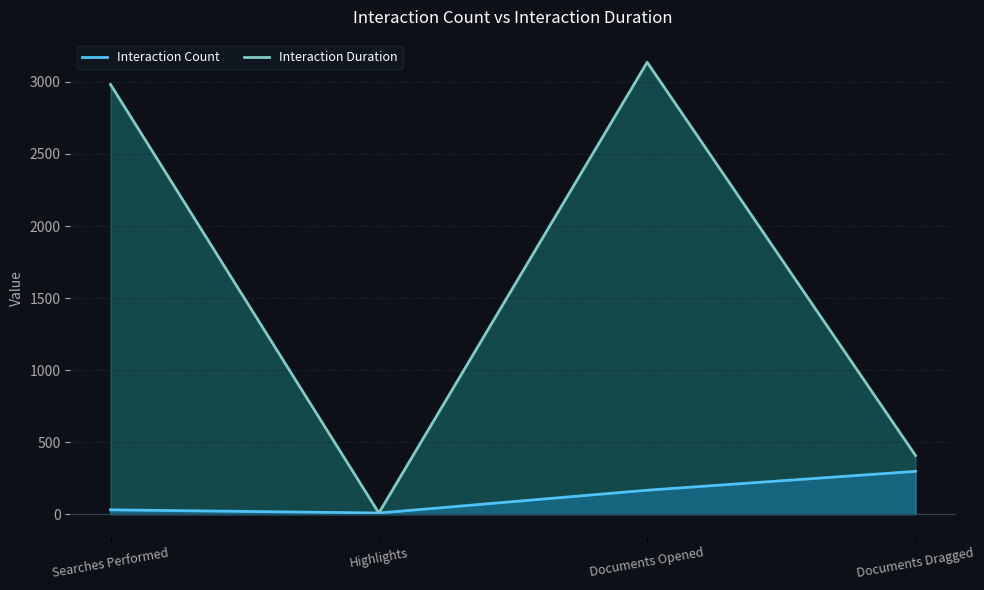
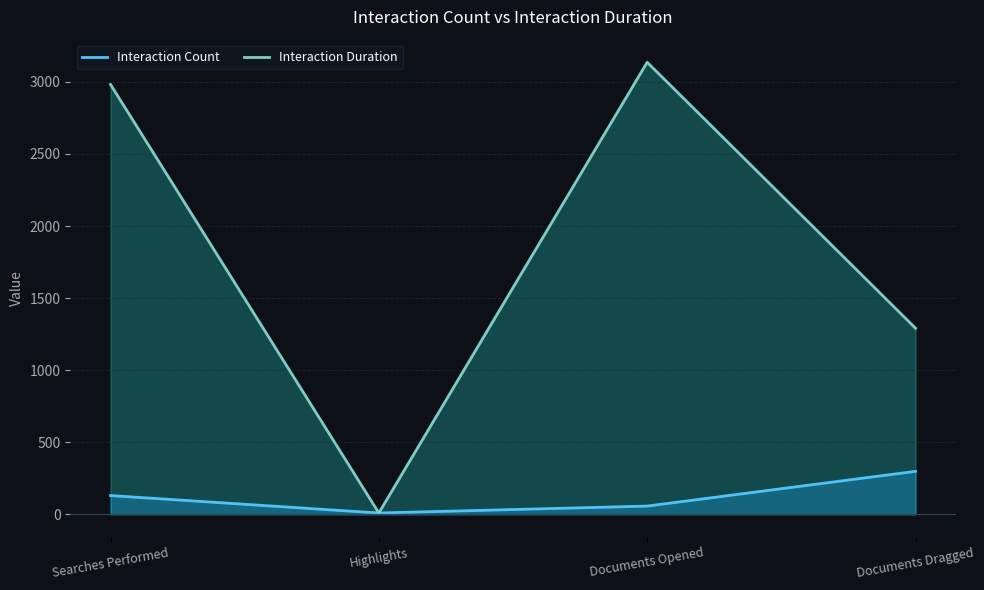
  {
    "Interaction Count": {
-     "Searches Performed": 30,
-     "Documents Opened": 170,
+     "Searches Performed": 130,
+     "Documents Opened": 60,
      "Documents Dragged": 300
    },
    "Interaction Duration": {
      "Searches Performed": 2980,
      "Documents Opened": 3140,
-     "Documents Dragged": 410
+     "Documents Dragged": 1290
    }
  }
